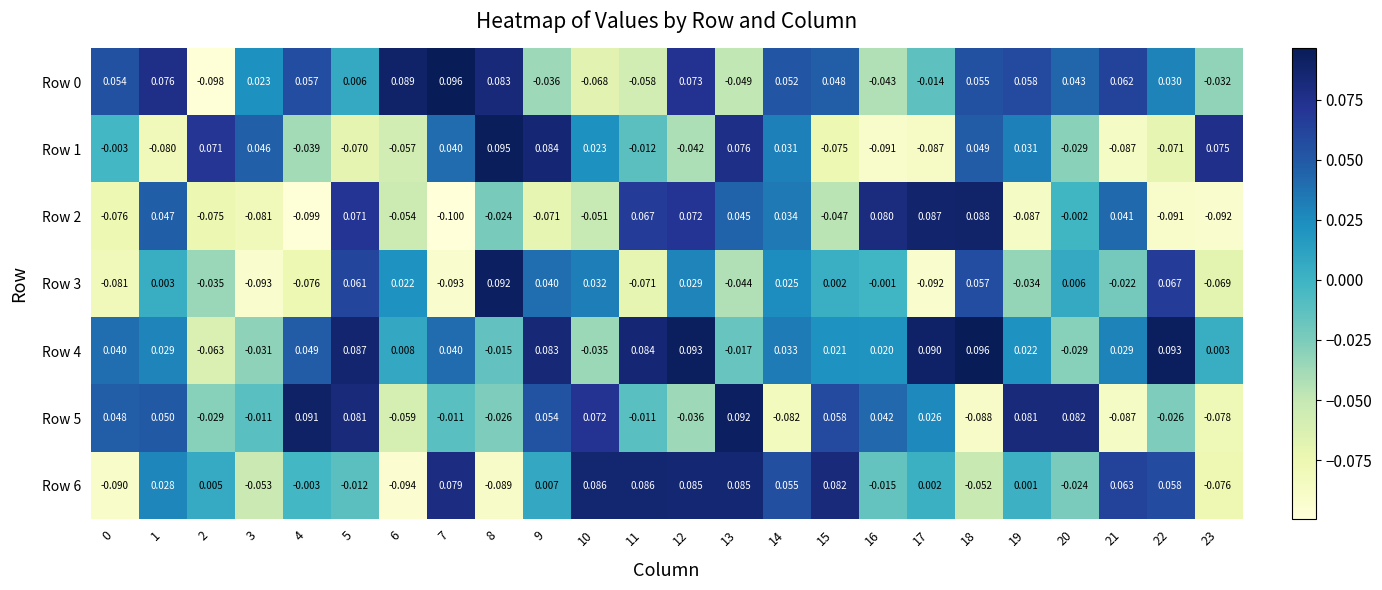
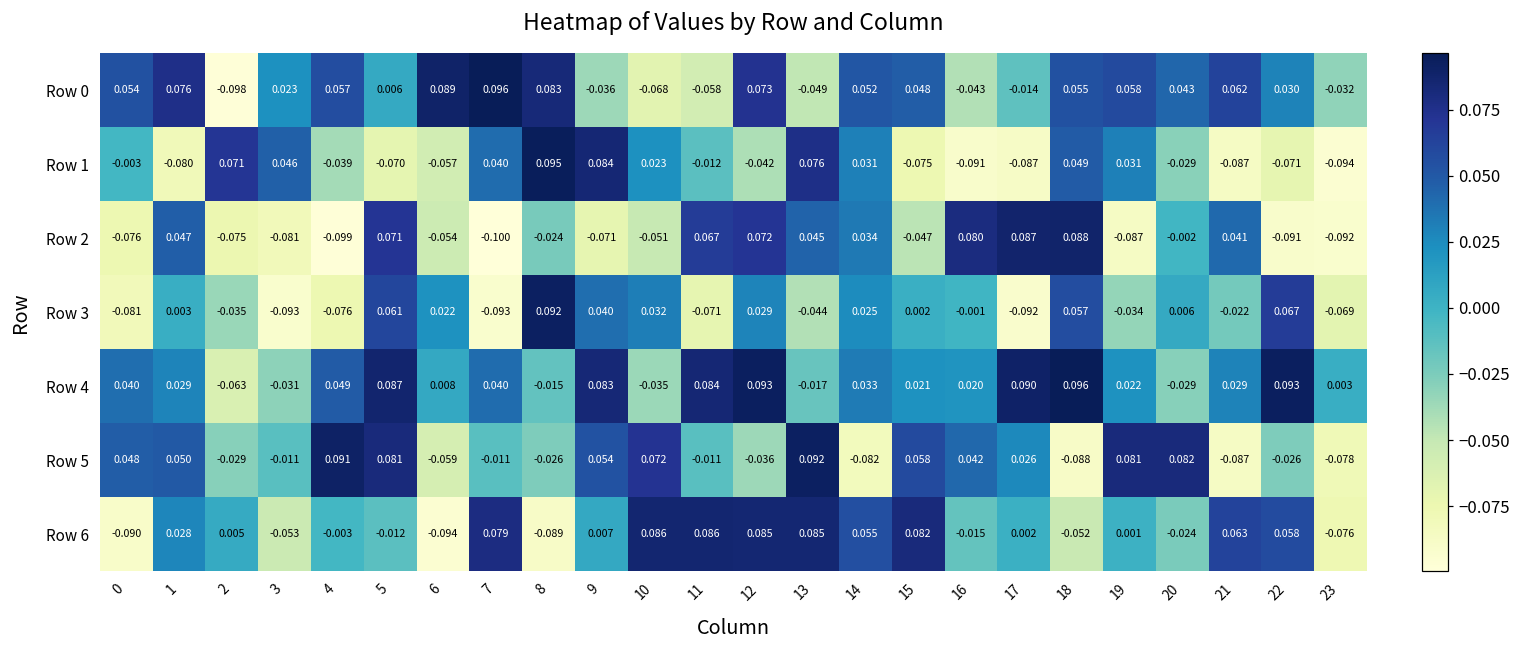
  {
    "Row 0": {
      "0": 0.054,
      "1": 0.076,
      "2": -0.098,
      "3": 0.023,
      "4": 0.057,
      "5": 0.006,
      "6": 0.089,
      "7": 0.096,
      "8": 0.083,
      "9": -0.036,
      "10": -0.068,
      "11": -0.058,
      "12": 0.073,
      "13": -0.049,
      "14": 0.052,
      "15": 0.048,
      "16": -0.043,
      "17": -0.014,
      "18": 0.055,
      "19": 0.058,
      "20": 0.043,
      "21": 0.062,
      "22": 0.030,
      "23": -0.032
    },
    "Row 1": {
      "0": -0.003,
      "1": -0.080,
      "2": 0.071,
      "3": 0.046,
      "4": -0.039,
      "5": -0.070,
      "6": -0.057,
      "7": 0.040,
      "8": 0.095,
      "9": 0.084,
      "10": 0.023,
      "11": -0.012,
      "12": -0.042,
      "13": 0.076,
      "14": 0.031,
      "15": -0.075,
      "16": -0.091,
      "17": -0.087,
      "18": 0.049,
      "19": 0.031,
      "20": -0.029,
      "21": -0.087,
      "22": -0.071,
-     "23": 0.075
+     "23": -0.094
    },
    "Row 2": {
      "0": -0.076,
      "1": 0.047,
      "2": -0.075,
      "3": -0.081,
      "4": -0.099,
      "5": 0.071,
      "6": -0.054,
      "7": -0.100,
      "8": -0.024,
      "9": -0.071,
      "10": -0.051,
      "11": 0.067,
      "12": 0.072,
      "13": 0.045,
      "14": 0.034,
      "15": -0.047,
      "16": 0.080,
      "17": 0.087,
      "18": 0.088,
      "19": -0.087,
      "20": -0.002,
      "21": 0.041,
      "22": -0.091,
      "23": -0.092
    },
    "Row 3": {
      "0": -0.081,
      "1": 0.003,
      "2": -0.035,
      "3": -0.093,
      "4": -0.076,
      "5": 0.061,
      "6": 0.022,
      "7": -0.093,
      "8": 0.092,
      "9": 0.040,
      "10": 0.032,
      "11": -0.071,
      "12": 0.029,
      "13": -0.044,
      "14": 0.025,
      "15": 0.002,
      "16": -0.001,
      "17": -0.092,
      "18": 0.057,
      "19": -0.034,
      "20": 0.006,
      "21": -0.022,
      "22": 0.067,
      "23": -0.069
    },
    "Row 4": {
      "0": 0.040,
      "1": 0.029,
      "2": -0.063,
      "3": -0.031,
      "4": 0.049,
      "5": 0.087,
      "6": 0.008,
      "7": 0.040,
      "8": -0.015,
      "9": 0.083,
      "10": -0.035,
      "11": 0.084,
      "12": 0.093,
      "13": -0.017,
      "14": 0.033,
      "15": 0.021,
      "16": 0.020,
      "17": 0.090,
      "18": 0.096,
      "19": 0.022,
      "20": -0.029,
      "21": 0.029,
      "22": 0.093,
      "23": 0.003
    },
    "Row 5": {
      "0": 0.048,
      "1": 0.050,
      "2": -0.029,
      "3": -0.011,
      "4": 0.091,
      "5": 0.081,
      "6": -0.059,
      "7": -0.011,
      "8": -0.026,
      "9": 0.054,
      "10": 0.072,
      "11": -0.011,
      "12": -0.036,
      "13": 0.092,
      "14": -0.082,
      "15": 0.058,
      "16": 0.042,
      "17": 0.026,
      "18": -0.088,
      "19": 0.081,
      "20": 0.082,
      "21": -0.087,
      "22": -0.026,
      "23": -0.078
    },
    "Row 6": {
      "0": -0.090,
      "1": 0.028,
      "2": 0.005,
      "3": -0.053,
      "4": -0.003,
      "5": -0.012,
      "6": -0.094,
      "7": 0.079,
      "8": -0.089,
      "9": 0.007,
      "10": 0.086,
      "11": 0.086,
      "12": 0.085,
      "13": 0.085,
      "14": 0.055,
      "15": 0.082,
      "16": -0.015,
      "17": 0.002,
      "18": -0.052,
      "19": 0.001,
      "20": -0.024,
      "21": 0.063,
      "22": 0.058,
      "23": -0.076
    }
  }
